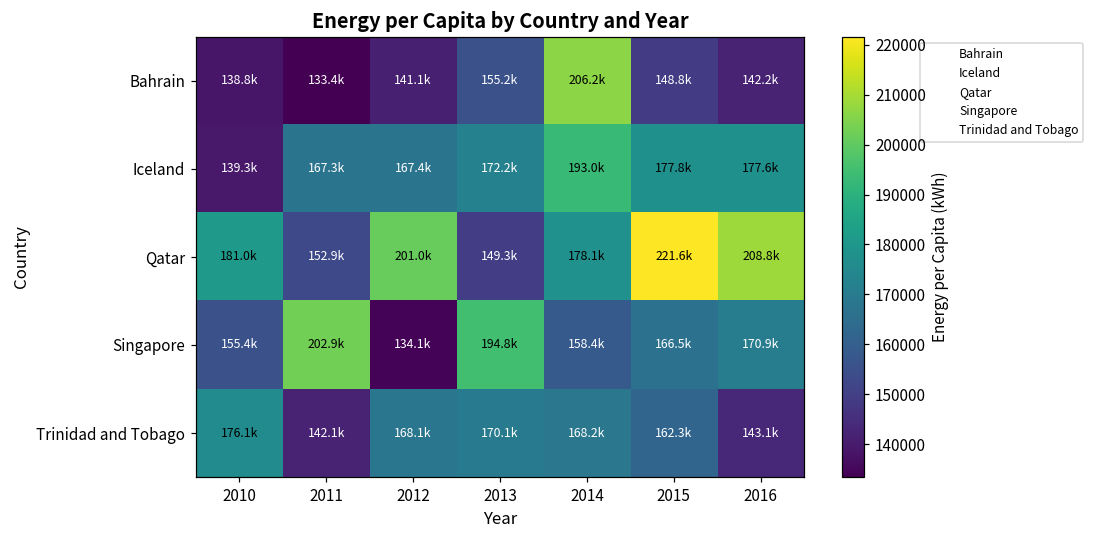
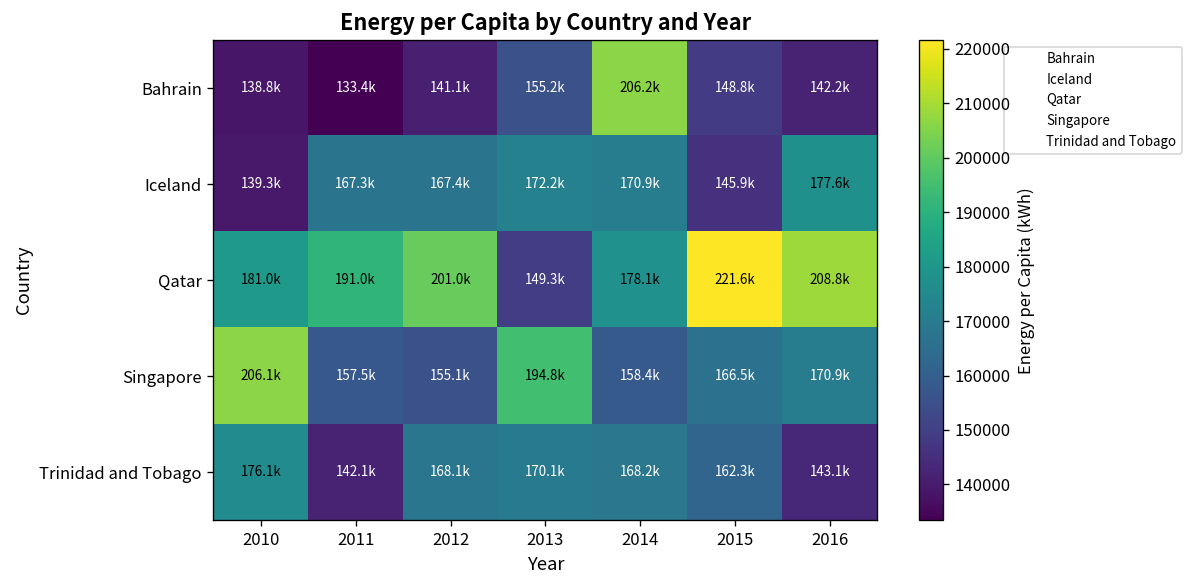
  {
    "Bahrain": {
      "2010": "138.8k",
      "2011": "133.4k",
      "2012": "141.1k",
      "2013": "155.2k",
      "2014": "206.2k",
      "2015": "148.8k",
      "2016": "142.2k"
    },
    "Iceland": {
      "2010": "139.3k",
      "2011": "167.3k",
      "2012": "167.4k",
      "2013": "172.2k",
-     "2014": "193.0k",
-     "2015": "177.8k",
+     "2014": "170.9k",
+     "2015": "145.9k",
      "2016": "177.6k"
    },
    "Qatar": {
      "2010": "181.0k",
-     "2011": "152.9k",
+     "2011": "191.0k",
      "2012": "201.0k",
      "2013": "149.3k",
      "2014": "178.1k",
      "2015": "221.6k",
      "2016": "208.8k"
    },
    "Singapore": {
-     "2010": "155.4k",
-     "2011": "202.9k",
-     "2012": "134.1k",
+     "2010": "206.1k",
+     "2011": "157.5k",
+     "2012": "155.1k",
      "2013": "194.8k",
      "2014": "158.4k",
      "2015": "166.5k",
      "2016": "170.9k"
    },
    "Trinidad and Tobago": {
      "2010": "176.1k",
      "2011": "142.1k",
      "2012": "168.1k",
      "2013": "170.1k",
      "2014": "168.2k",
      "2015": "162.3k",
      "2016": "143.1k"
    }
  }
